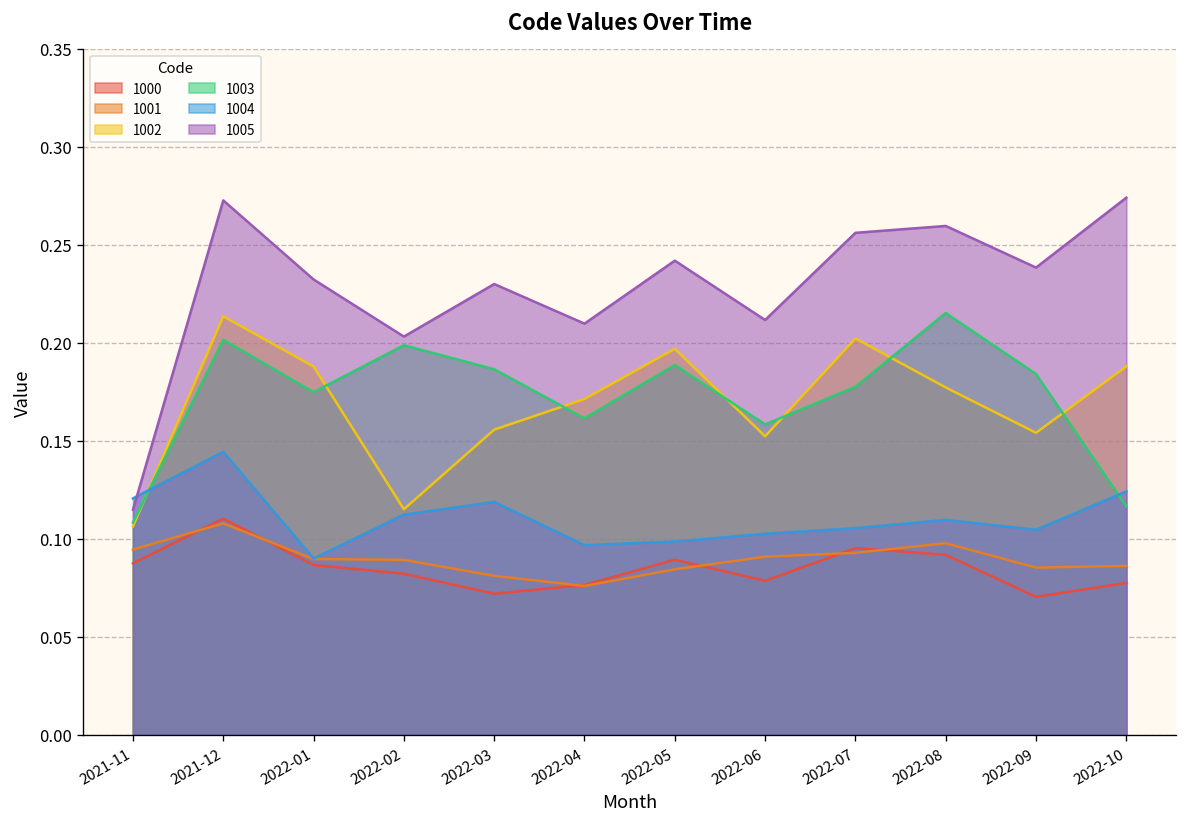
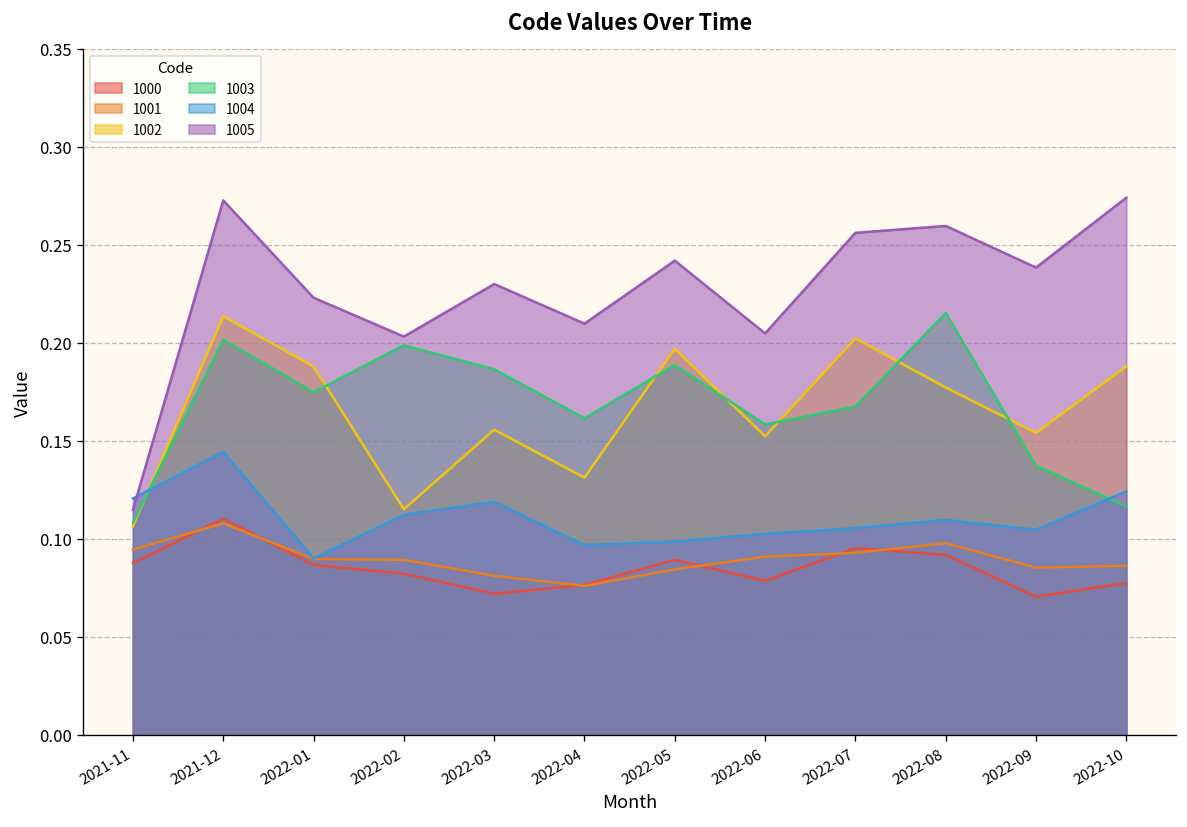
  {
    "1002": {
      "2021-11": 0.106,
      "2021-12": 0.214,
      "2022-01": 0.188,
      "2022-02": 0.115,
      "2022-03": 0.156,
-     "2022-04": 0.171,
+     "2022-04": 0.131,
      "2022-05": 0.197,
      "2022-06": 0.152,
      "2022-07": 0.202,
      "2022-08": 0.177,
      "2022-09": 0.154,
      "2022-10": 0.188
    },
    "1003": {
      "2021-11": 0.108,
      "2021-12": 0.202,
      "2022-01": 0.175,
      "2022-02": 0.199,
      "2022-03": 0.187,
      "2022-04": 0.162,
      "2022-05": 0.189,
      "2022-06": 0.158,
-     "2022-07": 0.178,
+     "2022-07": 0.168,
      "2022-08": 0.215,
-     "2022-09": 0.184,
+     "2022-09": 0.137,
      "2022-10": 0.117
    },
    "1004": {
      "2021-11": 0.121,
      "2021-12": 0.144,
      "2022-02": 0.112,
      "2022-03": 0.119,
      "2022-04": 0.097,
      "2022-05": 0.099,
      "2022-06": 0.103,
      "2022-07": 0.105,
      "2022-08": 0.110,
      "2022-09": 0.105,
      "2022-10": 0.124
    },
    "1005": {
      "2021-11": 0.115,
      "2021-12": 0.273,
-     "2022-01": 0.232,
+     "2022-01": 0.223,
      "2022-02": 0.203,
      "2022-03": 0.230,
      "2022-04": 0.210,
      "2022-05": 0.242,
-     "2022-06": 0.212,
+     "2022-06": 0.205,
      "2022-07": 0.256,
      "2022-08": 0.260,
      "2022-09": 0.238,
      "2022-10": 0.274
    }
  }
